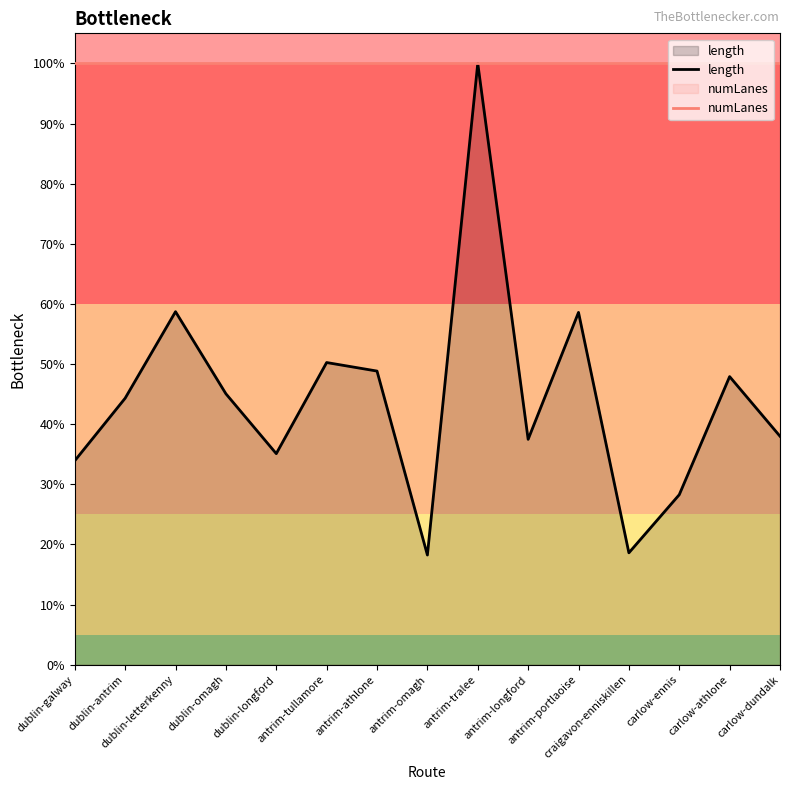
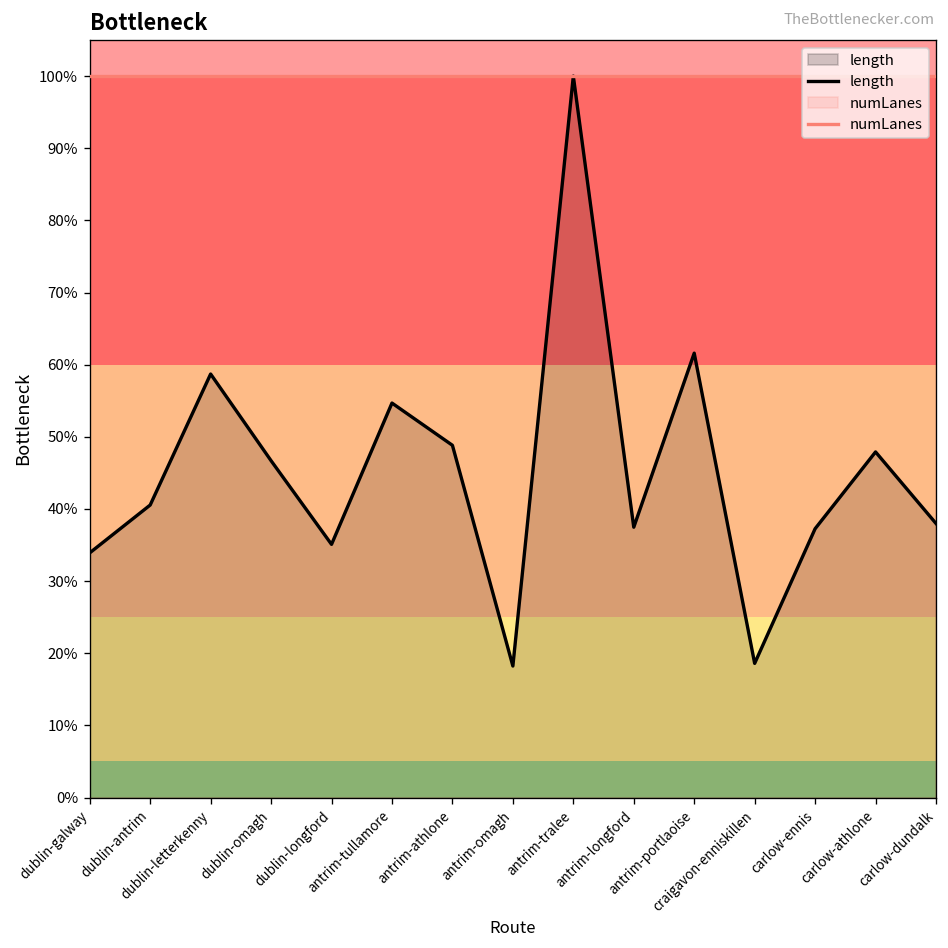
  {
    "length": {
      "dublin-galway": "34%",
-     "dublin-antrim": "44%",
+     "dublin-antrim": "41%",
      "dublin-letterkenny": "59%",
-     "dublin-omagh": "45%",
+     "dublin-omagh": "47%",
      "dublin-longford": "35%",
-     "antrim-tullamore": "50%",
+     "antrim-tullamore": "55%",
      "antrim-athlone": "49%",
      "antrim-omagh": "18%",
      "antrim-longford": "37%",
-     "antrim-portlaoise": "59%",
+     "antrim-portlaoise": "62%",
      "craigavon-enniskillen": "19%",
-     "carlow-ennis": "28%",
+     "carlow-ennis": "37%",
      "carlow-athlone": "48%",
      "carlow-dundalk": "38%"
    },
    "numLanes": {
      "dublin-galway": "100%",
      "dublin-antrim": "100%",
      "dublin-letterkenny": "100%",
      "dublin-omagh": "100%",
      "dublin-longford": "100%",
      "antrim-tullamore": "100%",
      "antrim-athlone": "100%",
      "antrim-omagh": "100%",
      "antrim-longford": "100%",
      "antrim-portlaoise": "100%",
      "craigavon-enniskillen": "100%",
      "carlow-dundalk": "100%"
    }
  }
